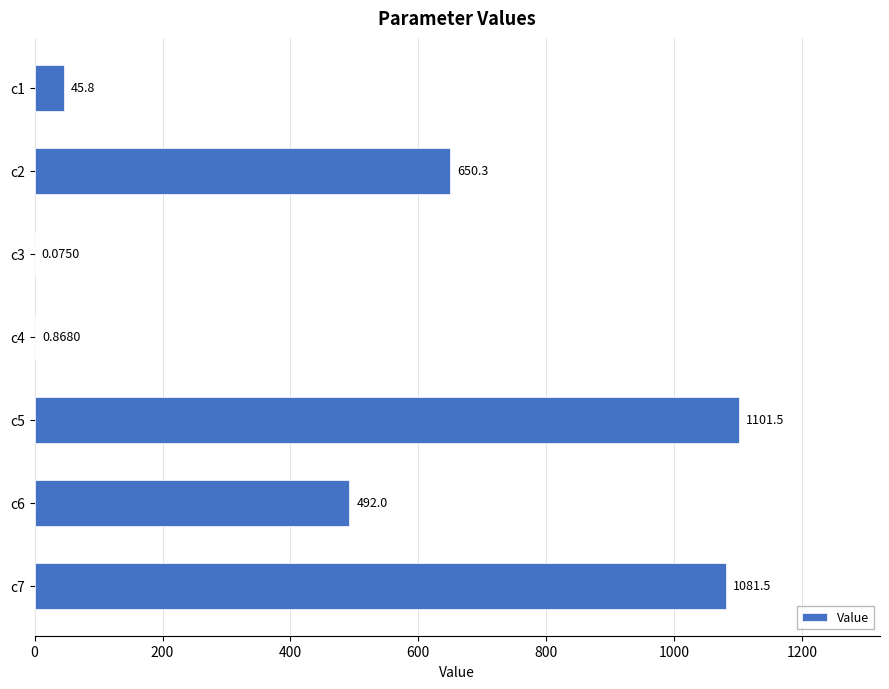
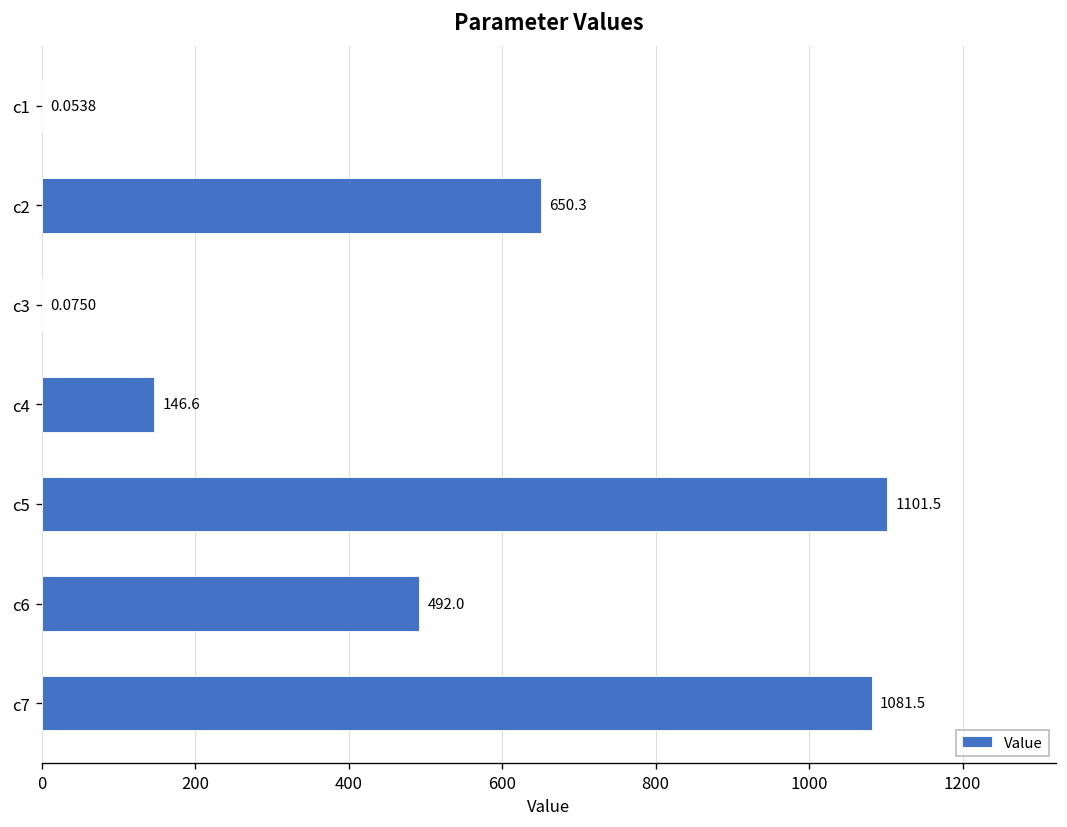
  {
-   "c1": 45.8,
+   "c1": 0.0538,
    "c2": 650.3,
    "c3": 0.0750,
-   "c4": 0.8680,
+   "c4": 146.6,
    "c5": 1101.5,
    "c6": 492.0,
    "c7": 1081.5
  }
